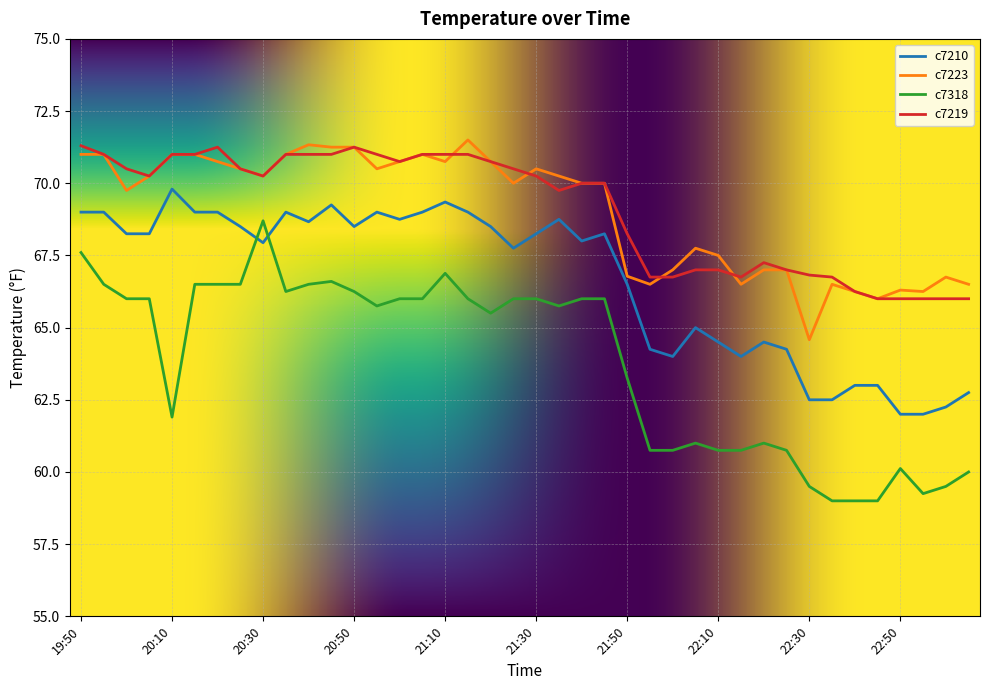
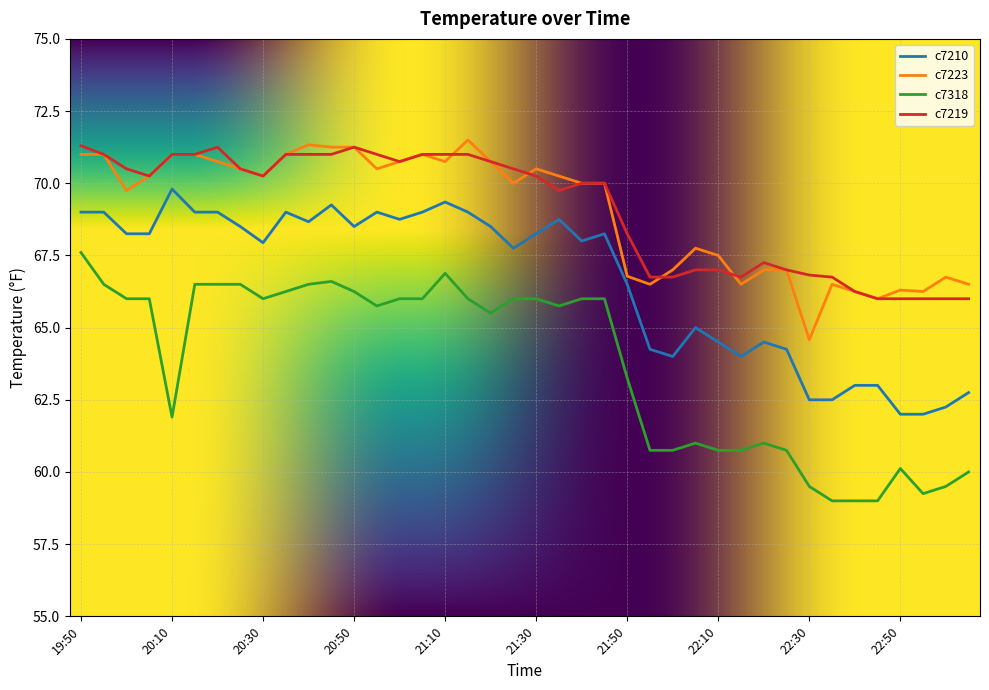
  {
    "c7210": {
      "19:50": 69.0,
      "20:10": 69.8,
      "20:30": 67.9,
      "20:50": 68.5,
      "21:10": 69.4,
      "21:30": 68.3,
      "21:50": 66.5,
      "22:10": 64.5,
      "22:30": 62.5,
      "22:50": 62.0
    },
    "c7223": {
      "19:50": 71.0,
      "21:10": 70.8,
      "21:30": 70.5,
      "21:50": 66.8,
      "22:10": 67.5,
      "22:30": 64.6,
      "22:50": 66.3
    },
    "c7318": {
      "19:50": 67.6,
      "20:10": 61.9,
-     "20:30": 68.7,
+     "20:30": 66.0,
      "20:50": 66.3,
      "21:10": 66.9,
      "21:30": 66.0,
      "21:50": 63.3,
      "22:10": 60.8,
      "22:30": 59.5,
      "22:50": 60.1
    },
    "c7219": {
      "19:50": 71.3,
      "21:10": 71.0,
      "21:30": 70.3,
      "21:50": 68.3,
      "22:10": 67.0,
      "22:30": 66.8,
      "22:50": 66.0
    }
  }
